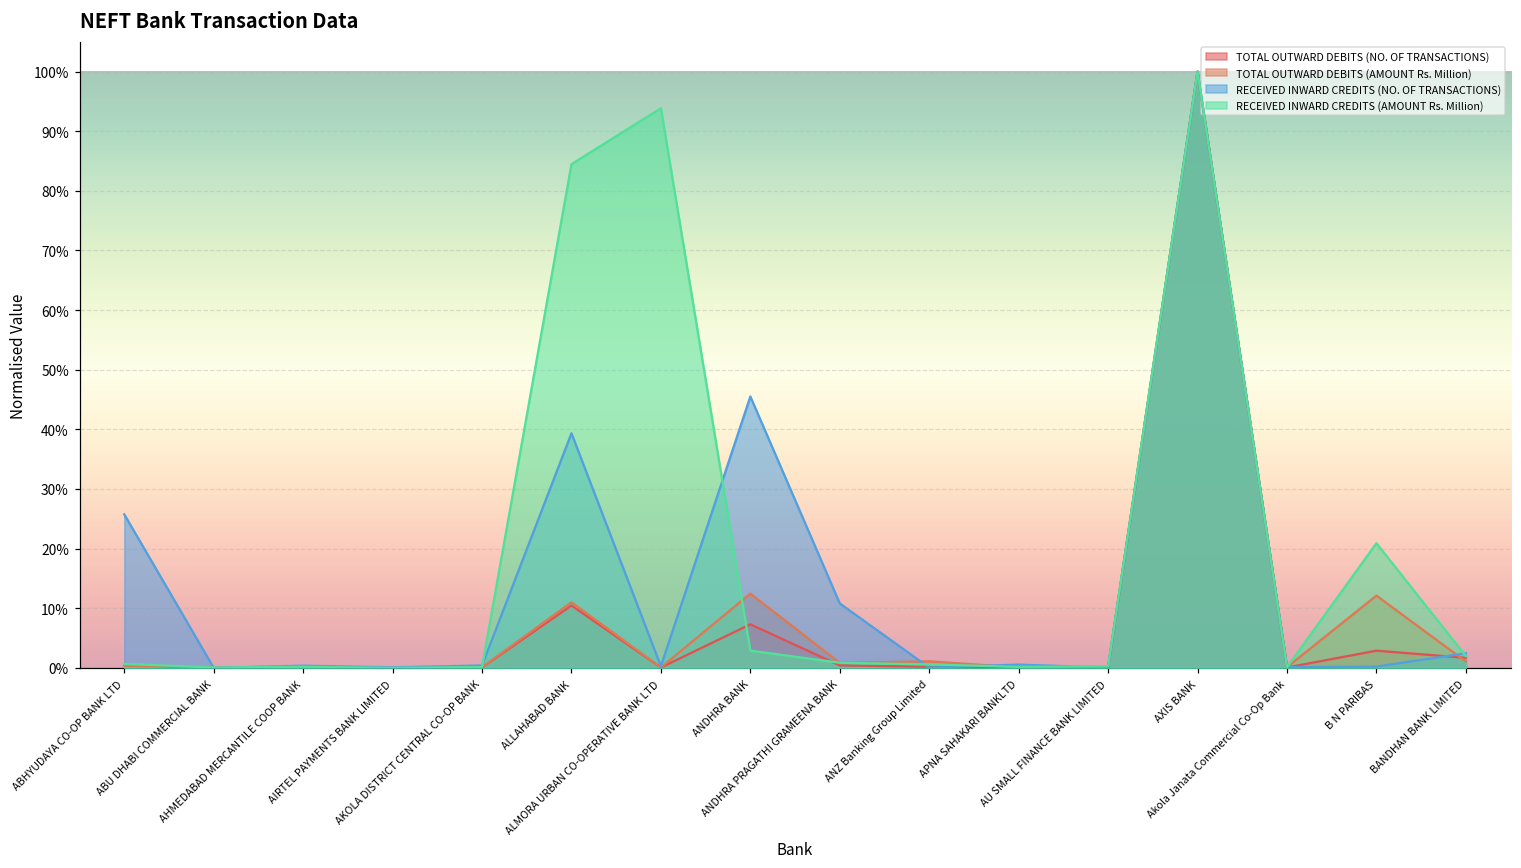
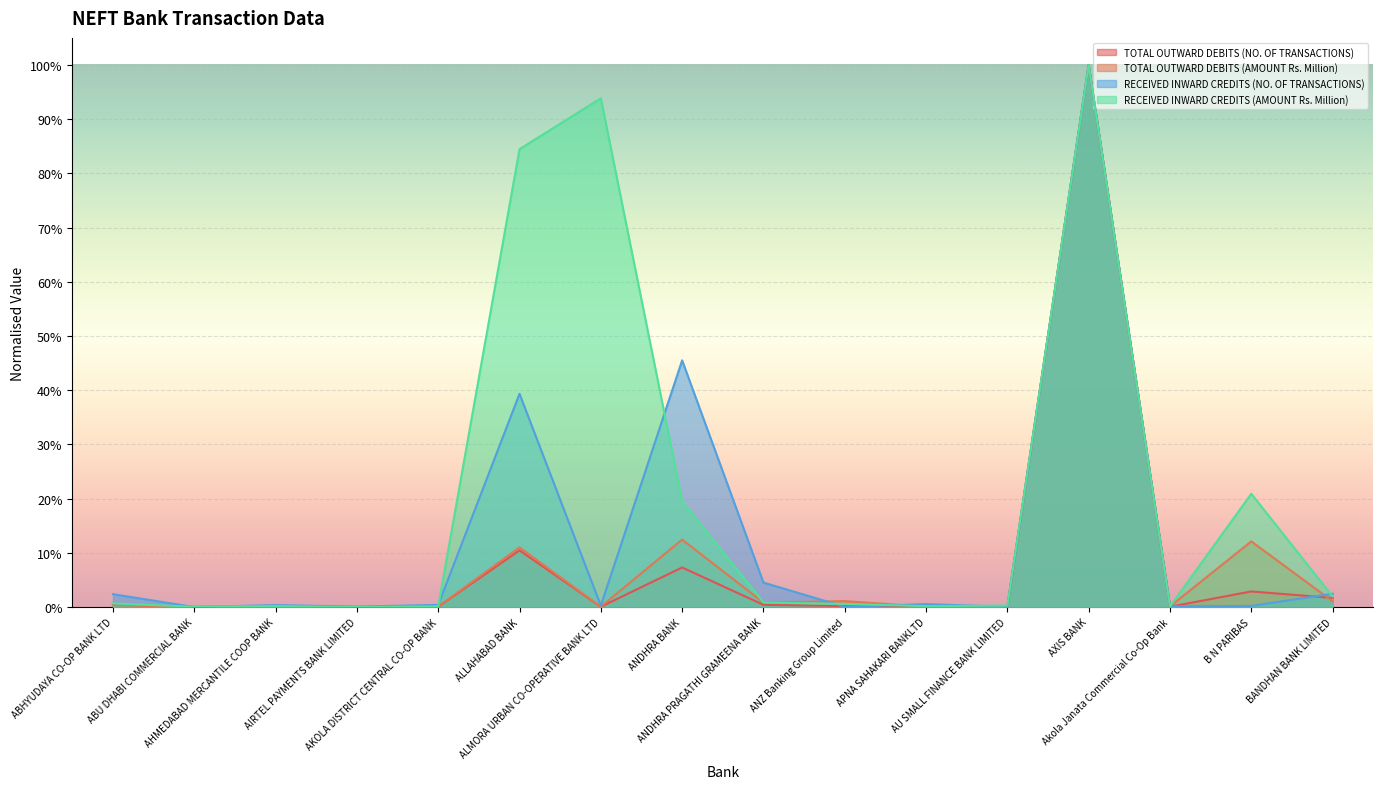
  {
    "RECEIVED INWARD CREDITS (NO. OF TRANSACTIONS)": {
-     "ABHYUDAYA CO-OP BANK LTD": "26%",
+     "ABHYUDAYA CO-OP BANK LTD": "2%",
      "ALLAHABAD BANK": "39%",
      "ANDHRA BANK": "46%",
-     "ANDHRA PRAGATHI GRAMEENA BANK": "11%",
+     "ANDHRA PRAGATHI GRAMEENA BANK": "5%",
      "B N PARIBAS": "0%",
      "BANDHAN BANK LIMITED": "2%"
    },
    "RECEIVED INWARD CREDITS (AMOUNT Rs. Million)": {
      "ALLAHABAD BANK": "84%",
      "ALMORA URBAN CO-OPERATIVE BANK LTD": "94%",
-     "ANDHRA BANK": "3%",
+     "ANDHRA BANK": "20%",
      "B N PARIBAS": "21%"
    }
  }
